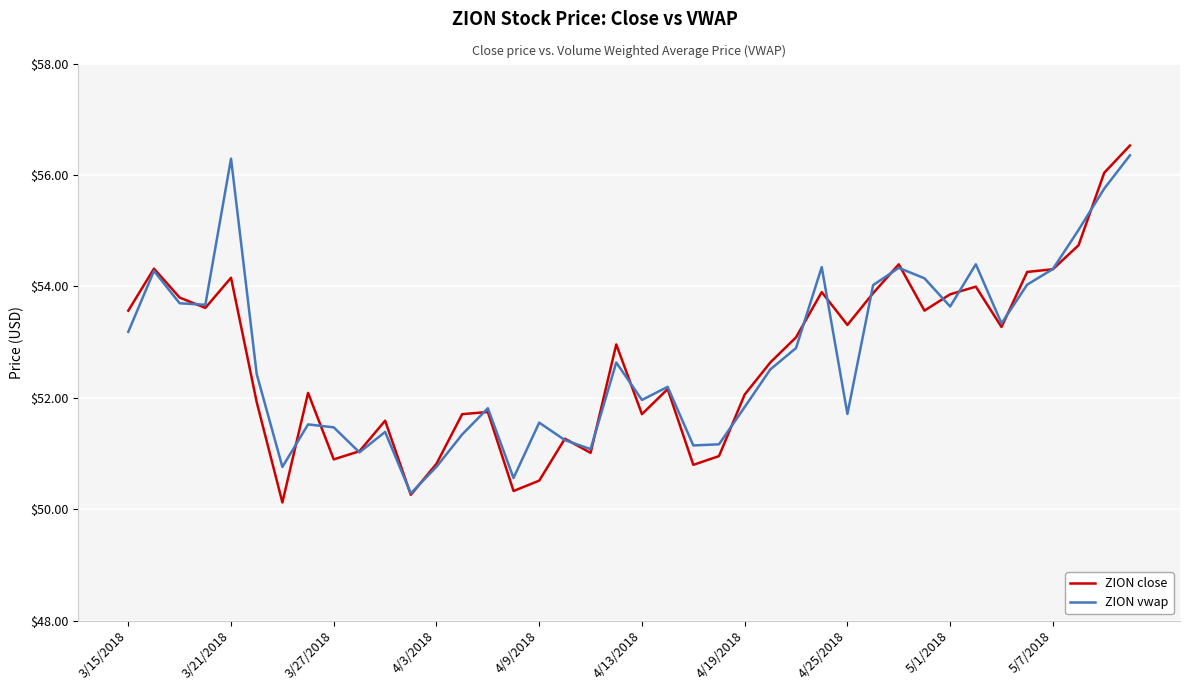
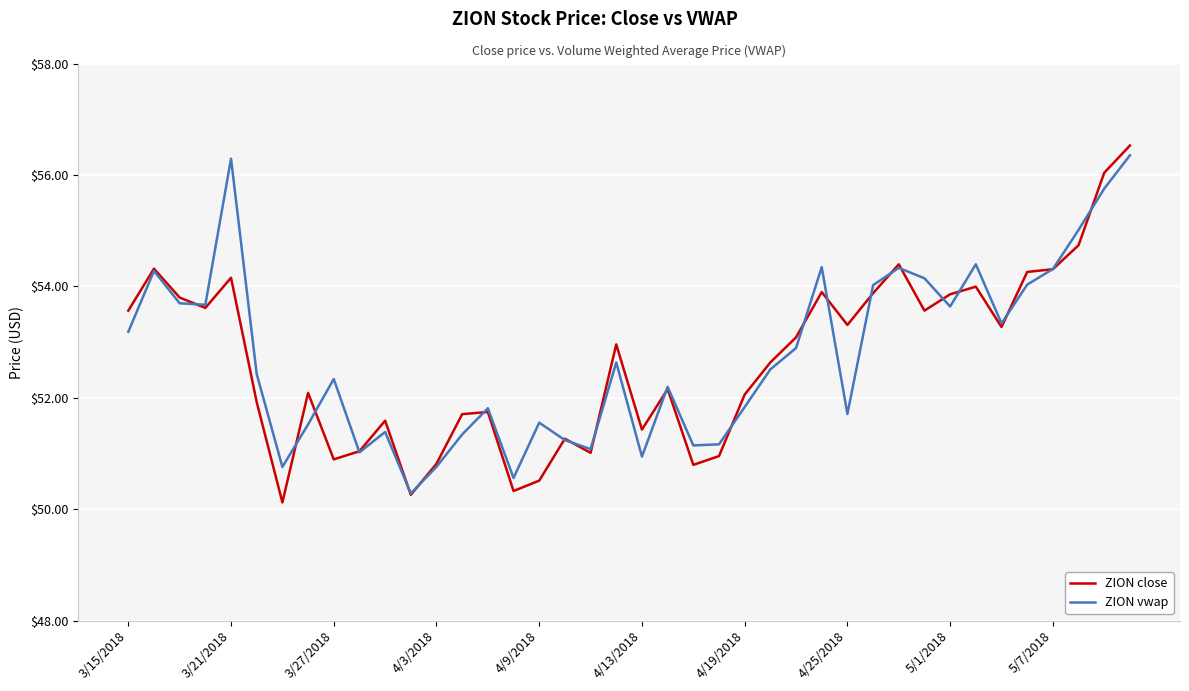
  {
    "ZION close": {
      "3/15/2018": "$53.6",
      "3/21/2018": "$54.2",
      "3/27/2018": "$50.9",
      "4/3/2018": "$50.8",
      "4/9/2018": "$50.5",
-     "4/13/2018": "$51.7",
+     "4/13/2018": "$51.4",
      "4/19/2018": "$52.1",
      "4/25/2018": "$53.3",
      "5/1/2018": "$53.9"
    },
    "ZION vwap": {
      "3/15/2018": "$53.2",
      "3/21/2018": "$56.3",
-     "3/27/2018": "$51.5",
+     "3/27/2018": "$52.3",
      "4/3/2018": "$50.8",
      "4/9/2018": "$51.6",
-     "4/13/2018": "$52.0",
+     "4/13/2018": "$50.9",
      "4/19/2018": "$51.8",
      "4/25/2018": "$51.7",
      "5/1/2018": "$53.6"
    }
  }
